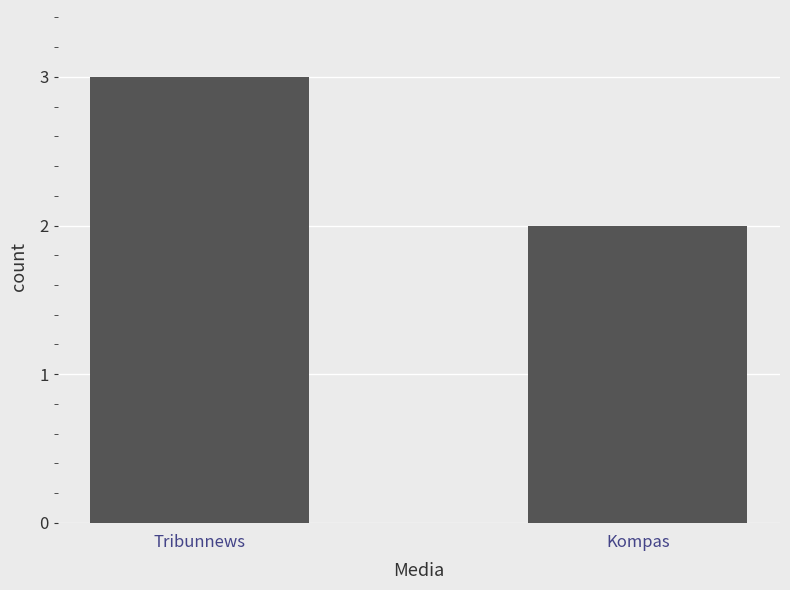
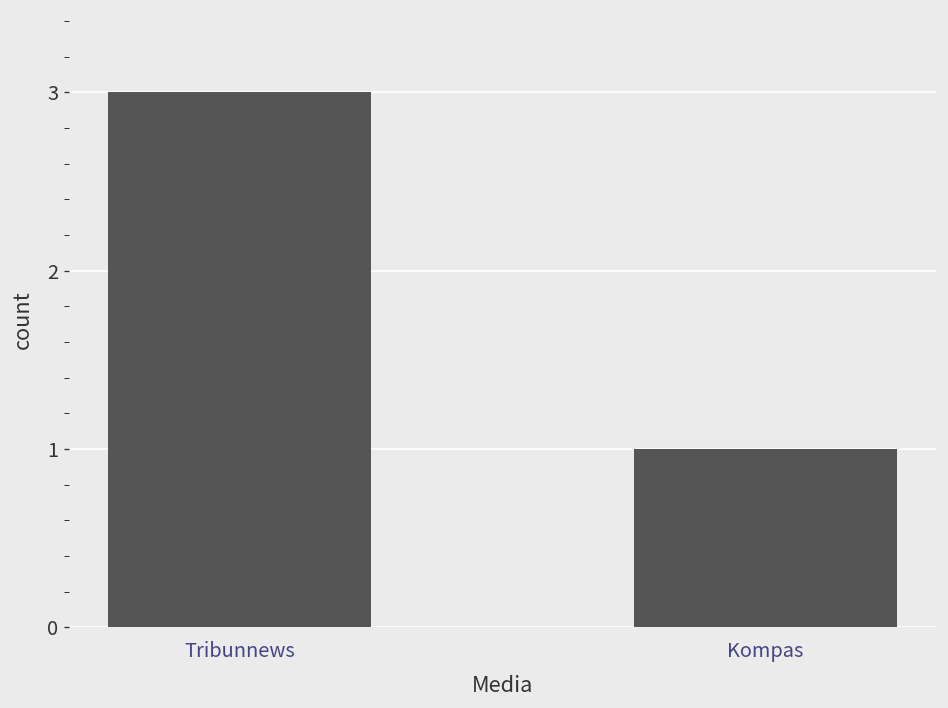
  {
    "Tribunnews": 3,
-   "Kompas": 2
+   "Kompas": 1
  }
